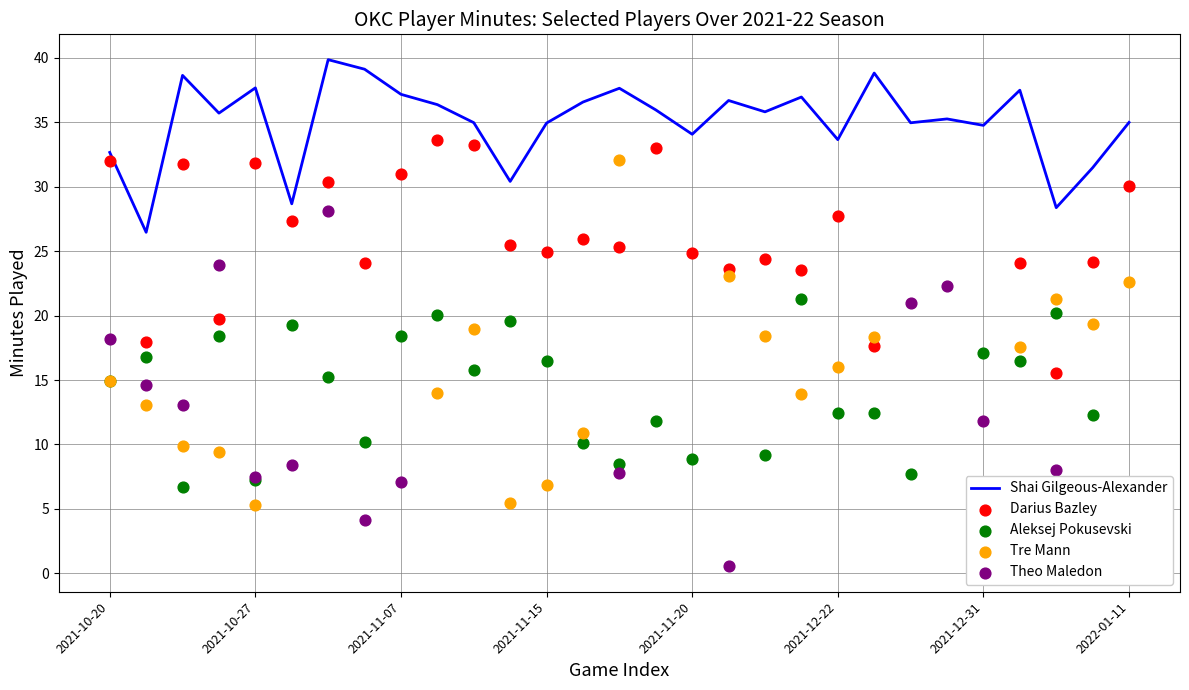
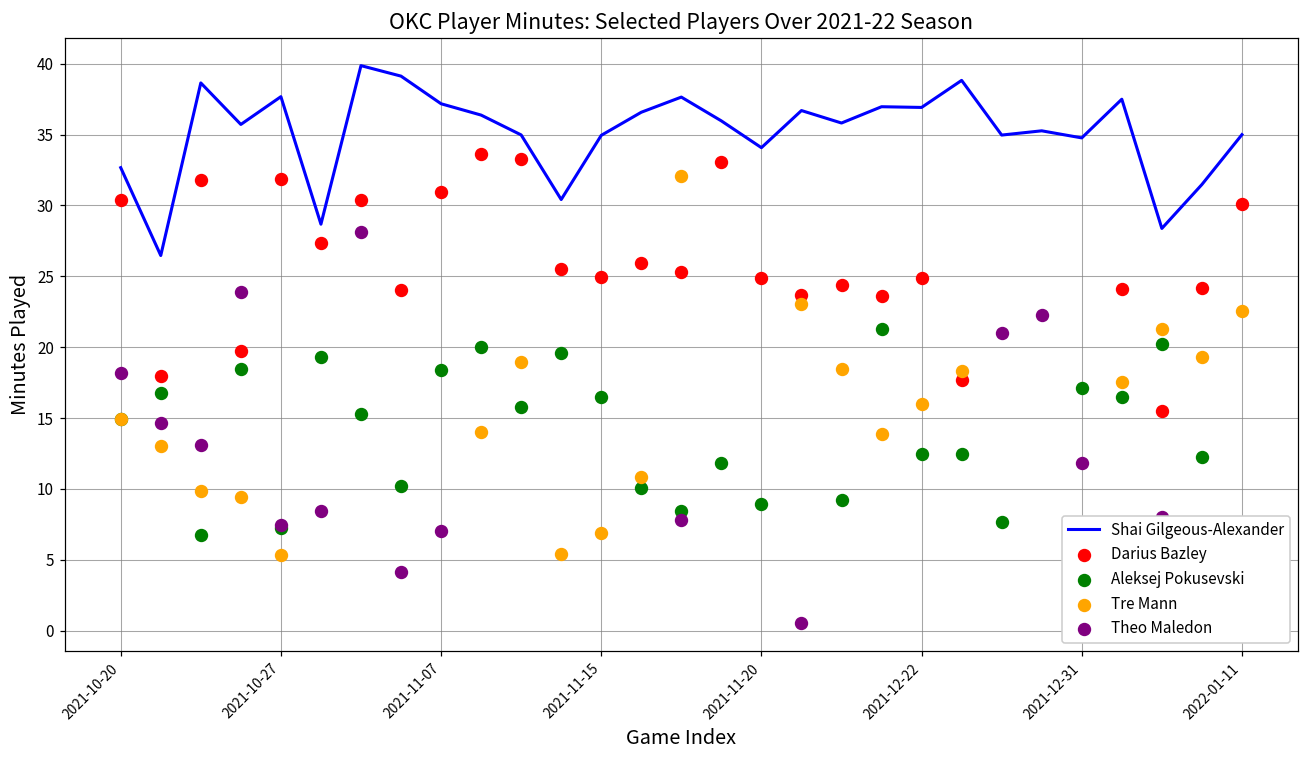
  {
    "Darius Bazley": {
-     "2021-10-20": 32.0,
-     "2021-12-22": 27.7
+     "2021-10-20": 30.4,
+     "2021-12-22": 24.9
    },
    "Shai Gilgeous-Alexander": {
      "2021-10-20": 32.7,
      "2021-10-27": 37.7,
      "2021-11-07": 37.2,
      "2021-11-15": 35.0,
      "2021-11-20": 34.1,
-     "2021-12-22": 33.7,
+     "2021-12-22": 36.9,
      "2021-12-31": 34.8,
      "2022-01-11": 35.0
    }
  }
